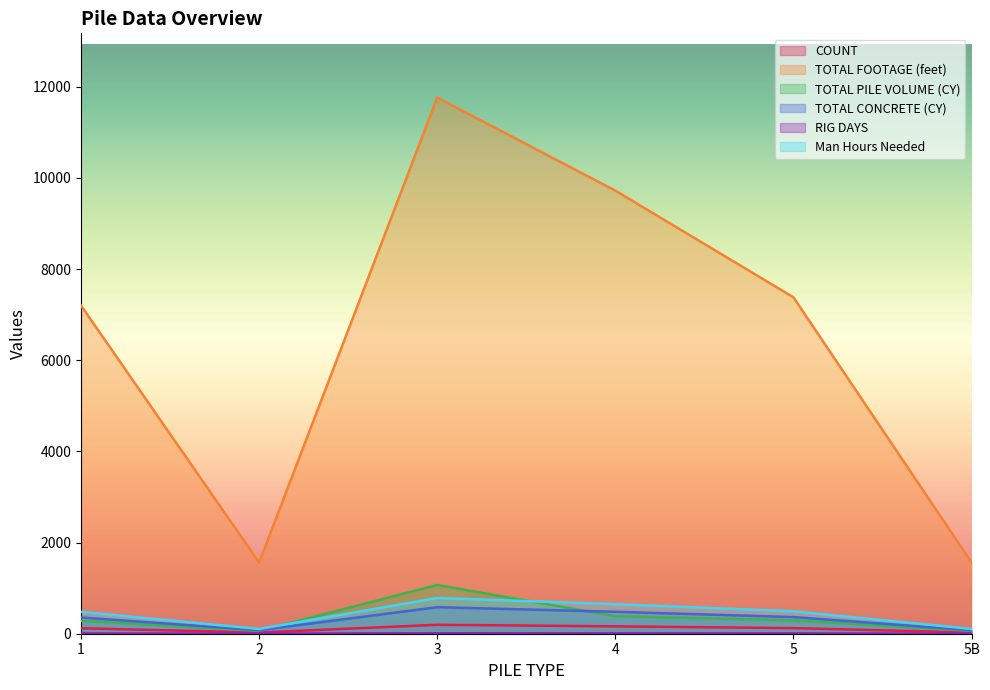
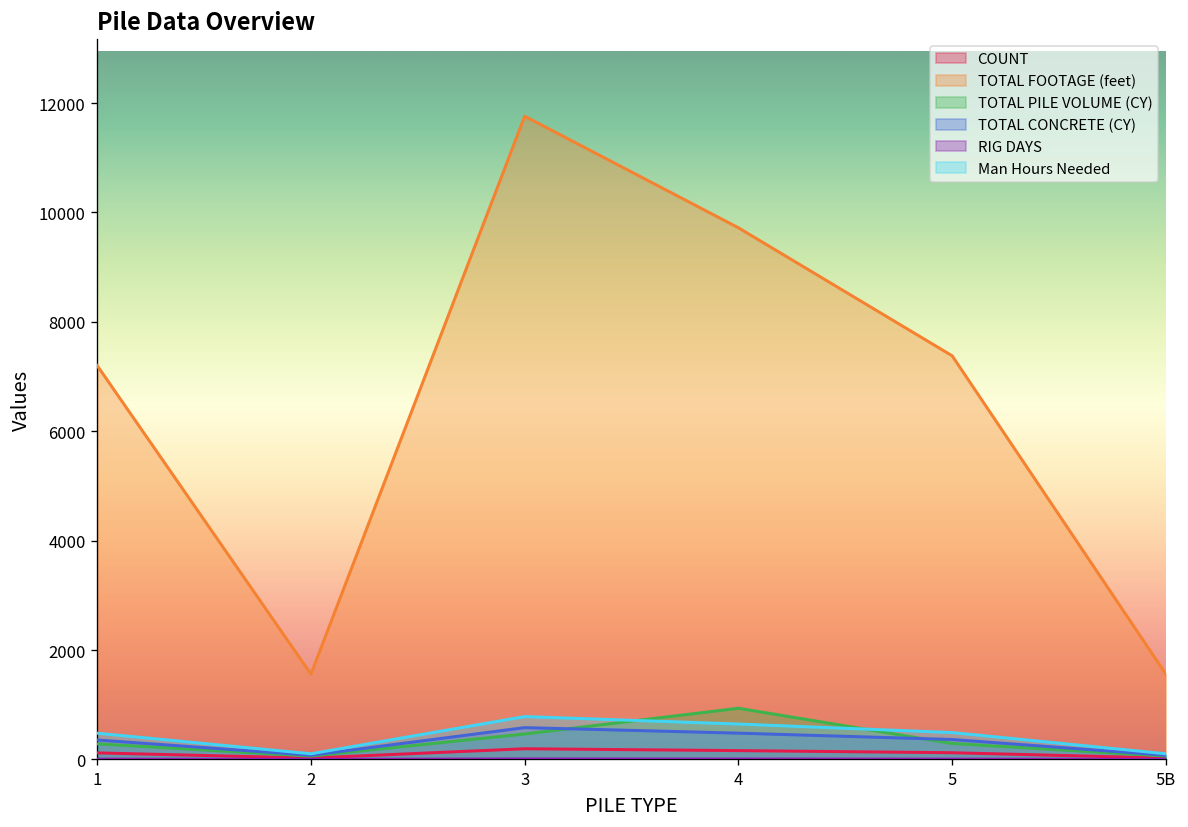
  {
    "TOTAL PILE VOLUME (CY)": {
      "1": 300,
-     "3": 1100,
-     "4": 400,
+     "3": 500,
+     "4": 900,
      "5": 300
    },
    "Man Hours Needed": {
      "1": 500,
      "3": 800,
      "4": 600,
      "5": 500
    }
  }
